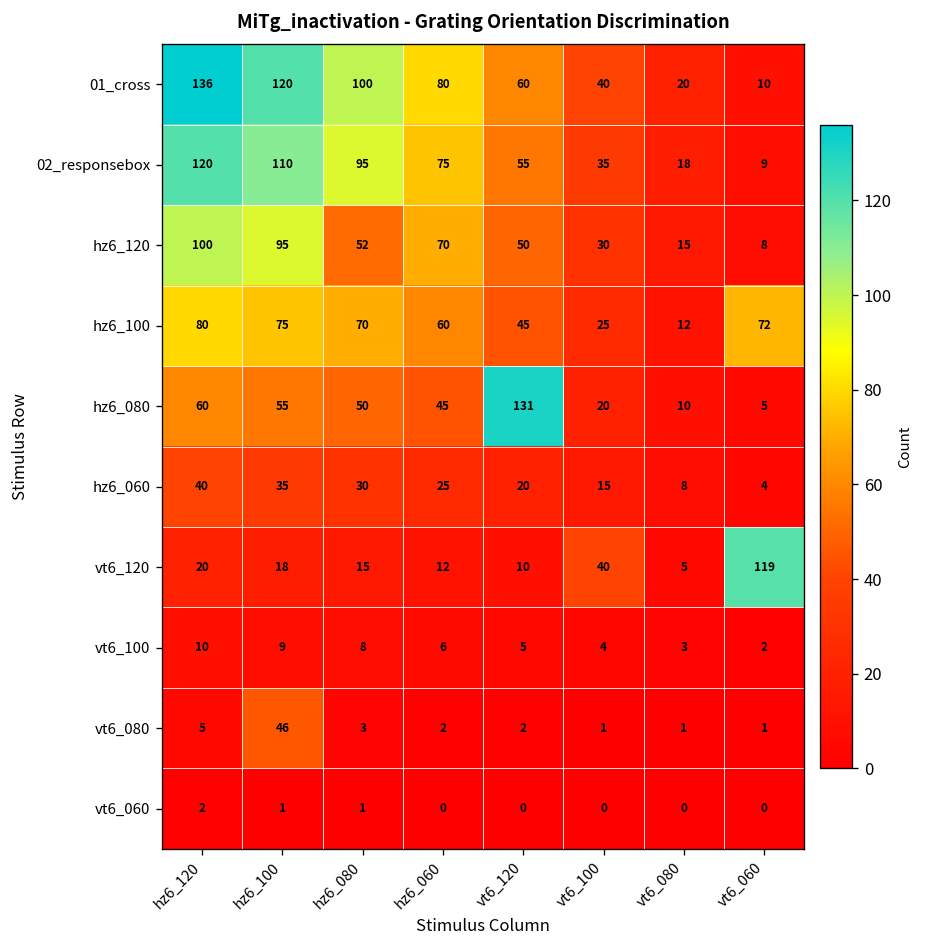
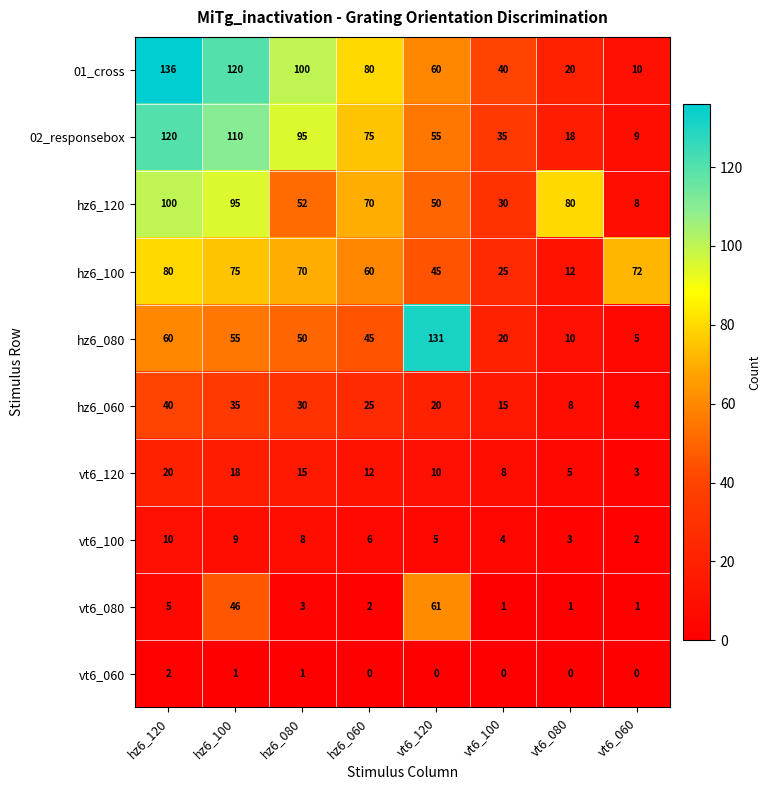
  {
    "01_cross": {
      "hz6_120": 136,
      "hz6_100": 120,
      "hz6_080": 100,
      "hz6_060": 80,
      "vt6_120": 60,
      "vt6_100": 40,
      "vt6_080": 20,
      "vt6_060": 10
    },
    "02_responsebox": {
      "hz6_120": 120,
      "hz6_100": 110,
      "hz6_080": 95,
      "hz6_060": 75,
      "vt6_120": 55,
      "vt6_100": 35,
      "vt6_080": 18,
      "vt6_060": 9
    },
    "hz6_120": {
      "hz6_120": 100,
      "hz6_100": 95,
      "hz6_080": 52,
      "hz6_060": 70,
      "vt6_120": 50,
      "vt6_100": 30,
-     "vt6_080": 15,
+     "vt6_080": 80,
      "vt6_060": 8
    },
    "hz6_100": {
      "hz6_120": 80,
      "hz6_100": 75,
      "hz6_080": 70,
      "hz6_060": 60,
      "vt6_120": 45,
      "vt6_100": 25,
      "vt6_080": 12,
      "vt6_060": 72
    },
    "hz6_080": {
      "hz6_120": 60,
      "hz6_100": 55,
      "hz6_080": 50,
      "hz6_060": 45,
      "vt6_120": 131,
      "vt6_100": 20,
      "vt6_080": 10,
      "vt6_060": 5
    },
    "hz6_060": {
      "hz6_120": 40,
      "hz6_100": 35,
      "hz6_080": 30,
      "hz6_060": 25,
      "vt6_120": 20,
      "vt6_100": 15,
      "vt6_080": 8,
      "vt6_060": 4
    },
    "vt6_120": {
      "hz6_120": 20,
      "hz6_100": 18,
      "hz6_080": 15,
      "hz6_060": 12,
      "vt6_120": 10,
-     "vt6_100": 40,
+     "vt6_100": 8,
      "vt6_080": 5,
-     "vt6_060": 119
+     "vt6_060": 3
    },
    "vt6_100": {
      "hz6_120": 10,
      "hz6_100": 9,
      "hz6_080": 8,
      "hz6_060": 6,
      "vt6_120": 5,
      "vt6_100": 4,
      "vt6_080": 3,
      "vt6_060": 2
    },
    "vt6_080": {
      "hz6_120": 5,
      "hz6_100": 46,
      "hz6_080": 3,
      "hz6_060": 2,
-     "vt6_120": 2,
+     "vt6_120": 61,
      "vt6_100": 1,
      "vt6_080": 1,
      "vt6_060": 1
    },
    "vt6_060": {
      "hz6_120": 2,
      "hz6_100": 1,
      "hz6_080": 1,
      "hz6_060": 0,
      "vt6_120": 0,
      "vt6_100": 0,
      "vt6_080": 0,
      "vt6_060": 0
    }
  }
